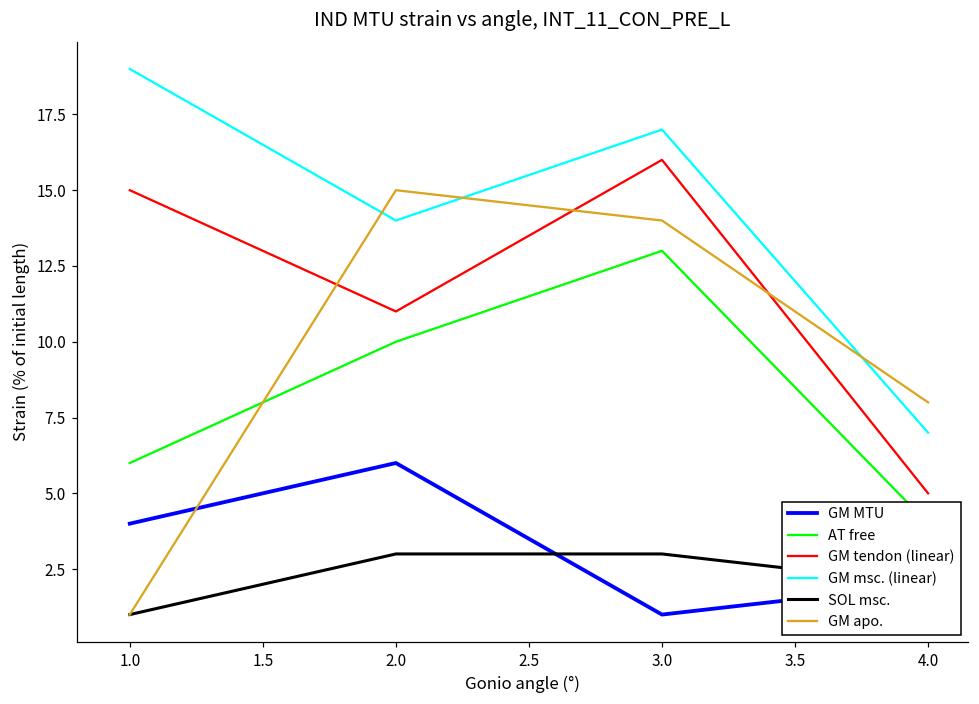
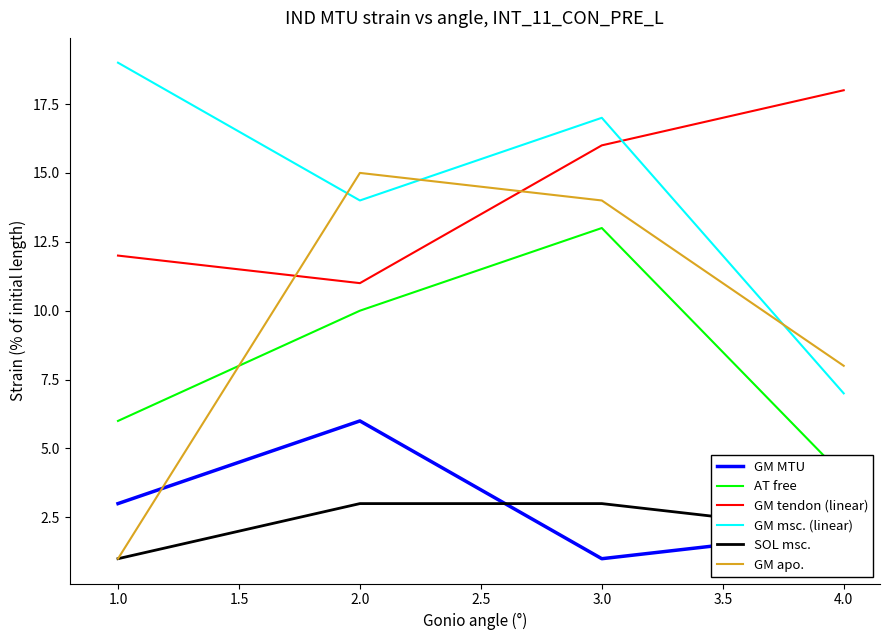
  {
    "GM MTU": {
-     "1.0": 4,
+     "1.0": 3,
      "2.0": 6,
      "3.0": 1
    },
    "AT free": {
      "1.0": 6,
      "2.0": 10,
      "3.0": 13
    },
    "GM tendon (linear)": {
-     "1.0": 15,
+     "1.0": 12,
      "2.0": 11,
      "3.0": 16,
-     "4.0": 5
+     "4.0": 18
    },
    "GM msc. (linear)": {
      "1.0": 19,
      "2.0": 14,
      "3.0": 17,
      "4.0": 7
    },
    "SOL msc.": {
      "2.0": 3,
      "3.0": 3
    },
    "GM apo.": {
      "2.0": 15,
      "3.0": 14,
      "4.0": 8
    }
  }
